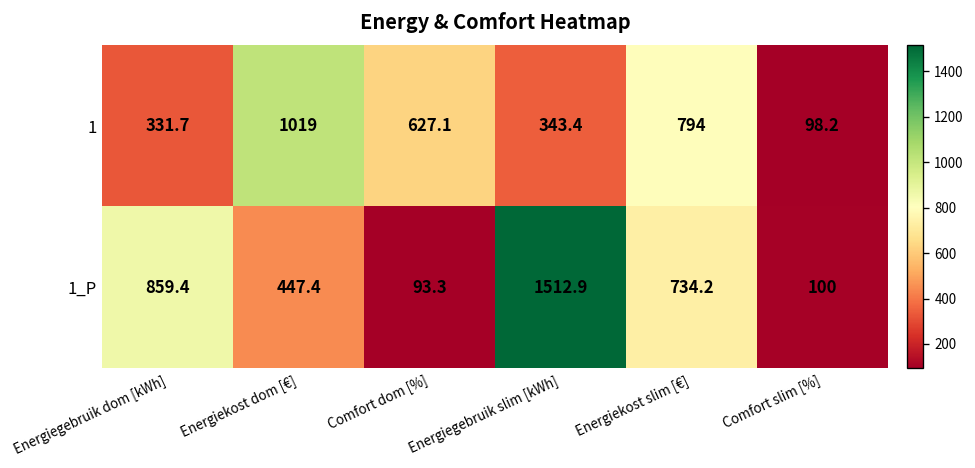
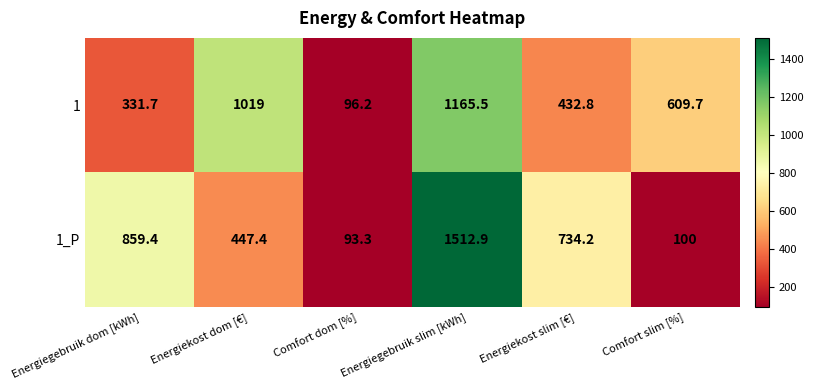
  {
    "1": {
      "Energiegebruik dom [kWh]": 331.7,
      "Energiekost dom [€]": 1019,
-     "Comfort dom [%]": 627.1,
-     "Energiegebruik slim [kWh]": 343.4,
-     "Energiekost slim [€]": 794,
-     "Comfort slim [%]": 98.2
+     "Comfort dom [%]": 96.2,
+     "Energiegebruik slim [kWh]": 1165.5,
+     "Energiekost slim [€]": 432.8,
+     "Comfort slim [%]": 609.7
    },
    "1_P": {
      "Energiegebruik dom [kWh]": 859.4,
      "Energiekost dom [€]": 447.4,
      "Comfort dom [%]": 93.3,
      "Energiegebruik slim [kWh]": 1512.9,
      "Energiekost slim [€]": 734.2,
      "Comfort slim [%]": 100
    }
  }
